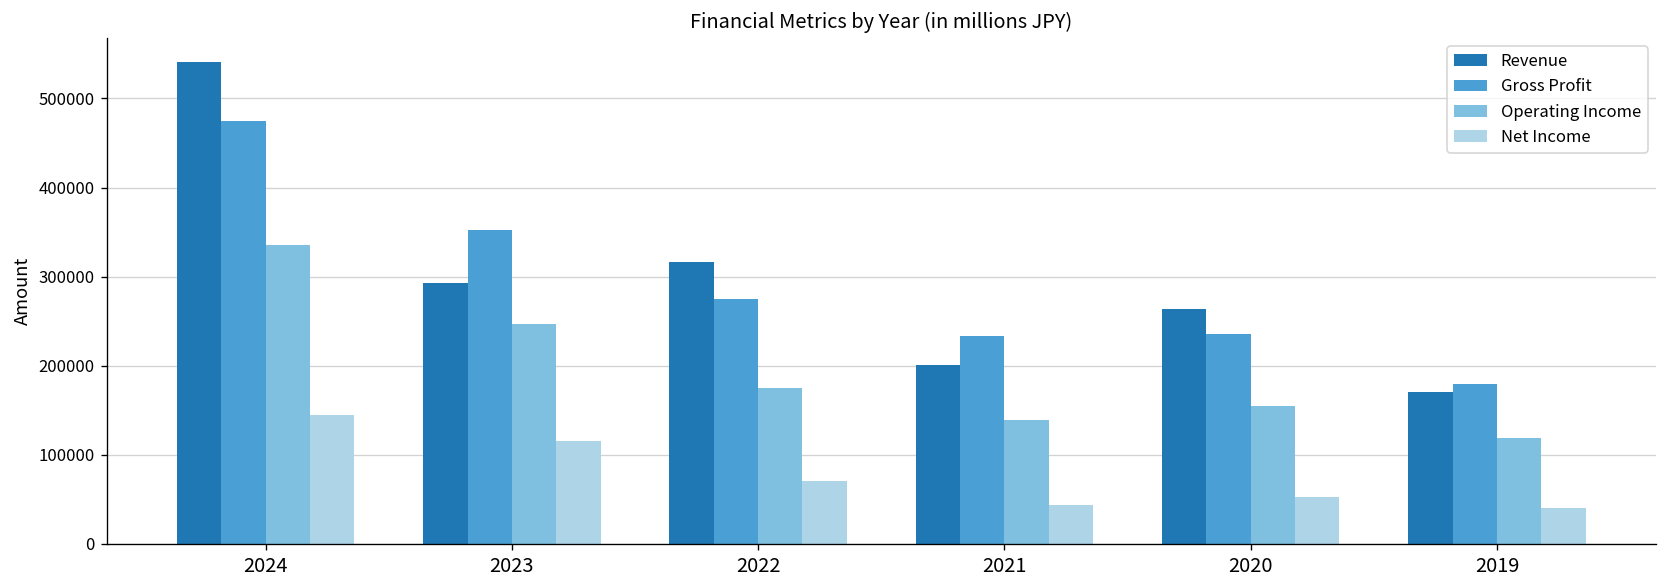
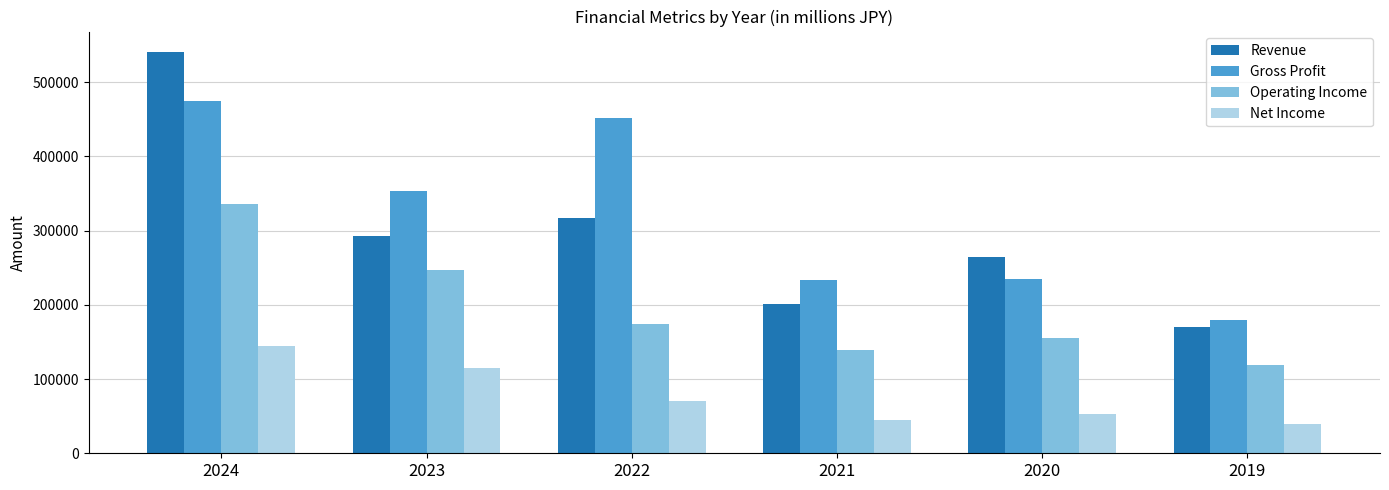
  {
    "Revenue": {
      "2024": 540000,
      "2023": 290000,
      "2022": 320000,
      "2021": 200000,
      "2020": 260000,
      "2019": 170000
    },
    "Gross Profit": {
      "2024": 470000,
      "2023": 350000,
-     "2022": 270000,
+     "2022": 450000,
      "2021": 230000,
      "2020": 240000,
      "2019": 180000
    }
  }
